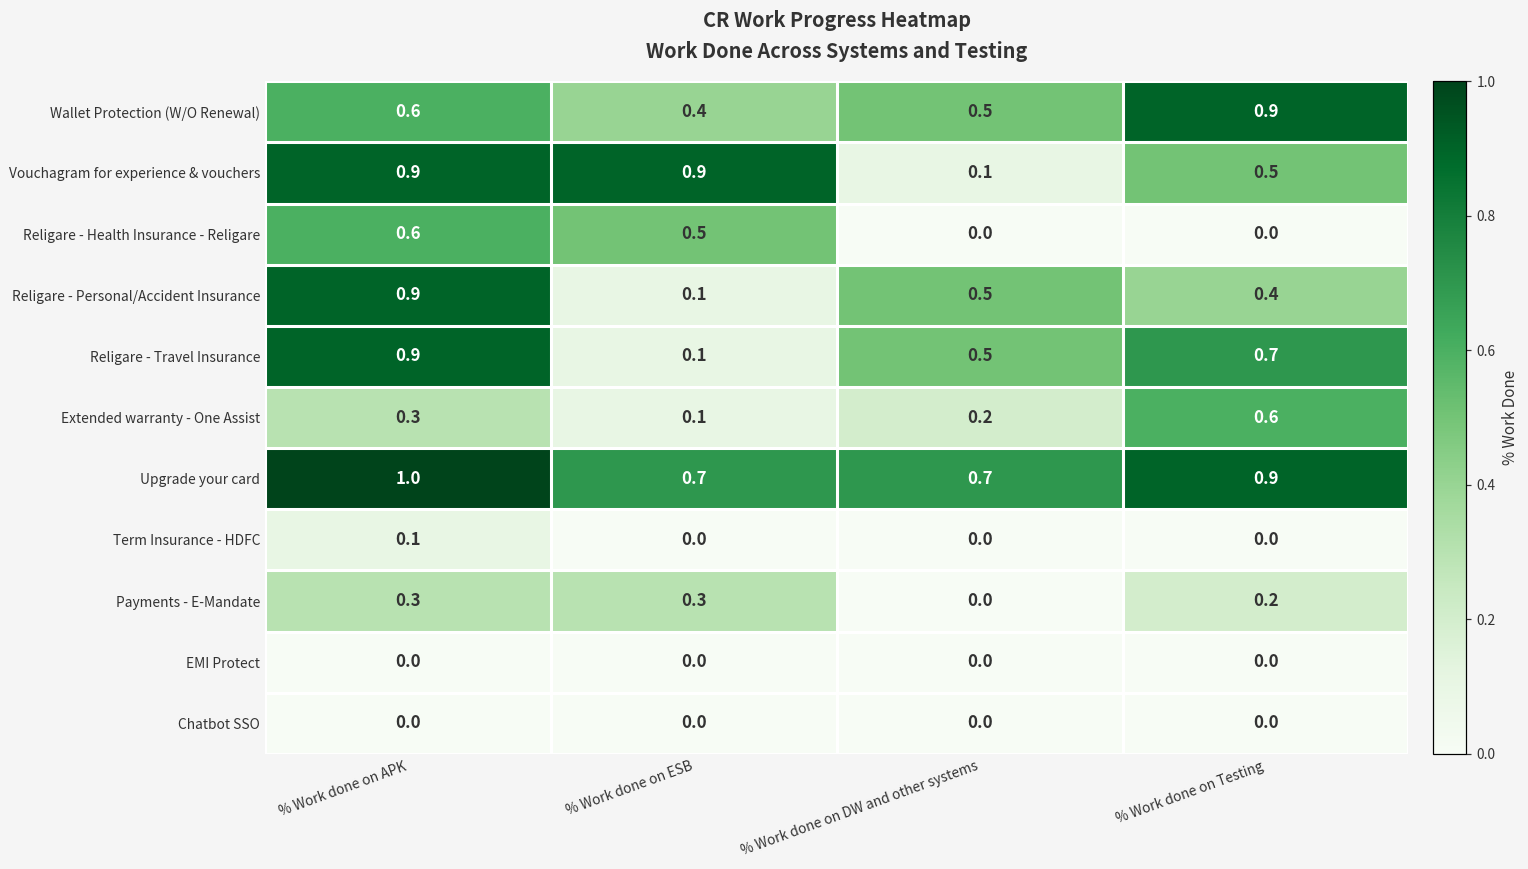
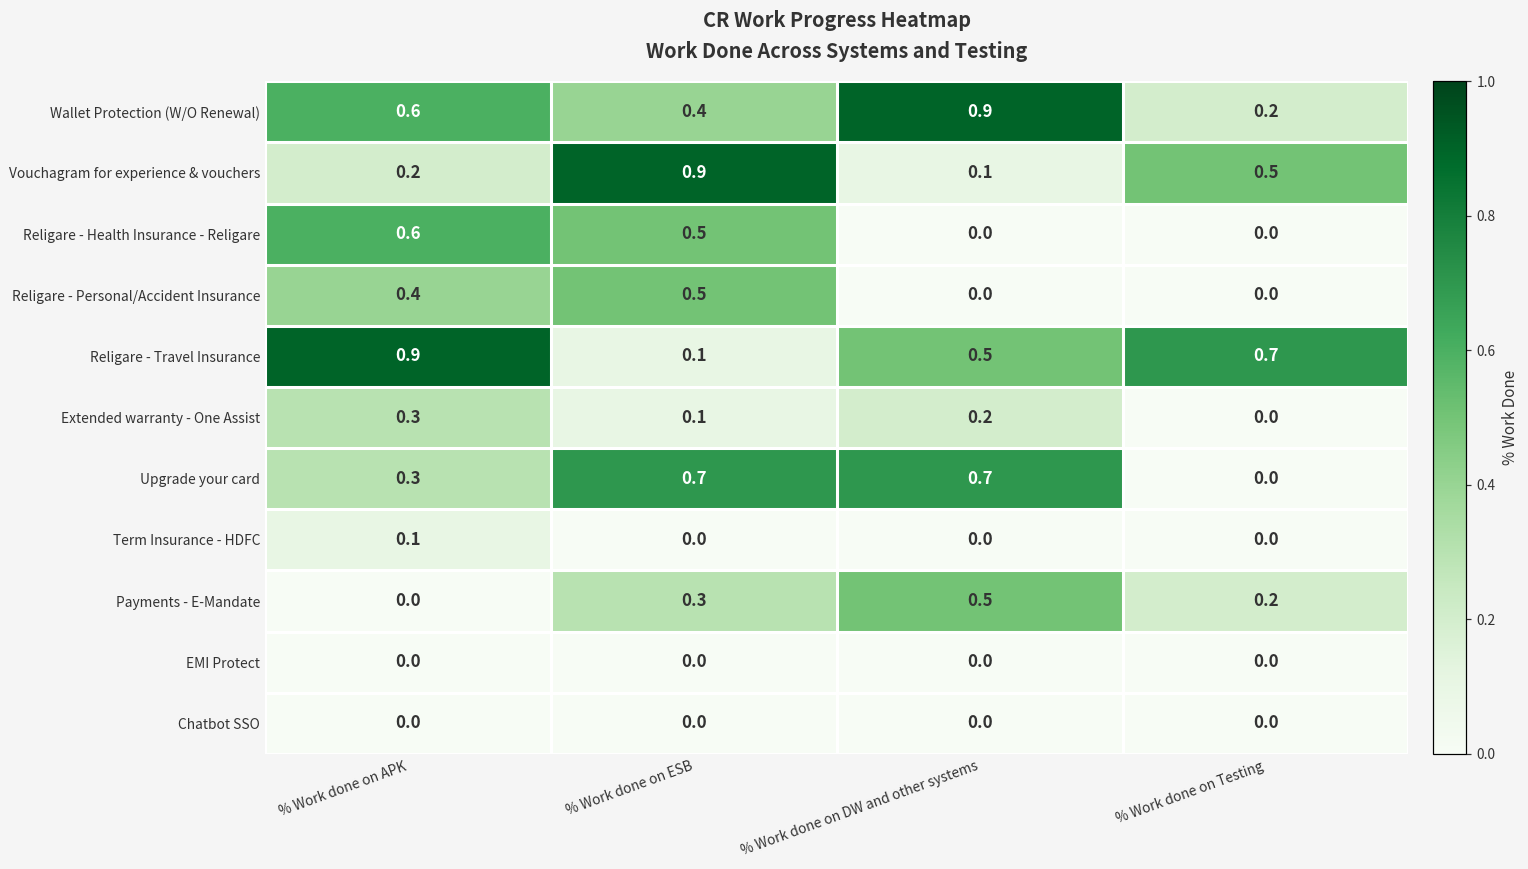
  {
    "Wallet Protection (W/O Renewal)": {
      "% Work done on APK": 0.6,
      "% Work done on ESB": 0.4,
-     "% Work done on DW and other systems": 0.5,
-     "% Work done on Testing": 0.9
+     "% Work done on DW and other systems": 0.9,
+     "% Work done on Testing": 0.2
    },
    "Vouchagram for experience & vouchers": {
-     "% Work done on APK": 0.9,
+     "% Work done on APK": 0.2,
      "% Work done on ESB": 0.9,
      "% Work done on DW and other systems": 0.1,
      "% Work done on Testing": 0.5
    },
    "Religare - Health Insurance - Religare": {
      "% Work done on APK": 0.6,
      "% Work done on ESB": 0.5,
      "% Work done on DW and other systems": 0.0,
      "% Work done on Testing": 0.0
    },
    "Religare - Personal/Accident Insurance": {
-     "% Work done on APK": 0.9,
-     "% Work done on ESB": 0.1,
-     "% Work done on DW and other systems": 0.5,
-     "% Work done on Testing": 0.4
+     "% Work done on APK": 0.4,
+     "% Work done on ESB": 0.5,
+     "% Work done on DW and other systems": 0.0,
+     "% Work done on Testing": 0.0
    },
    "Religare - Travel Insurance": {
      "% Work done on APK": 0.9,
      "% Work done on ESB": 0.1,
      "% Work done on DW and other systems": 0.5,
      "% Work done on Testing": 0.7
    },
    "Extended warranty - One Assist": {
      "% Work done on APK": 0.3,
      "% Work done on ESB": 0.1,
      "% Work done on DW and other systems": 0.2,
-     "% Work done on Testing": 0.6
+     "% Work done on Testing": 0.0
    },
    "Upgrade your card": {
-     "% Work done on APK": 1.0,
+     "% Work done on APK": 0.3,
      "% Work done on ESB": 0.7,
      "% Work done on DW and other systems": 0.7,
-     "% Work done on Testing": 0.9
+     "% Work done on Testing": 0.0
    },
    "Term Insurance - HDFC": {
      "% Work done on APK": 0.1,
      "% Work done on ESB": 0.0,
      "% Work done on DW and other systems": 0.0,
      "% Work done on Testing": 0.0
    },
    "Payments - E-Mandate": {
-     "% Work done on APK": 0.3,
+     "% Work done on APK": 0.0,
      "% Work done on ESB": 0.3,
-     "% Work done on DW and other systems": 0.0,
+     "% Work done on DW and other systems": 0.5,
      "% Work done on Testing": 0.2
    },
    "EMI Protect": {
      "% Work done on APK": 0.0,
      "% Work done on ESB": 0.0,
      "% Work done on DW and other systems": 0.0,
      "% Work done on Testing": 0.0
    },
    "Chatbot SSO": {
      "% Work done on APK": 0.0,
      "% Work done on ESB": 0.0,
      "% Work done on DW and other systems": 0.0,
      "% Work done on Testing": 0.0
    }
  }
